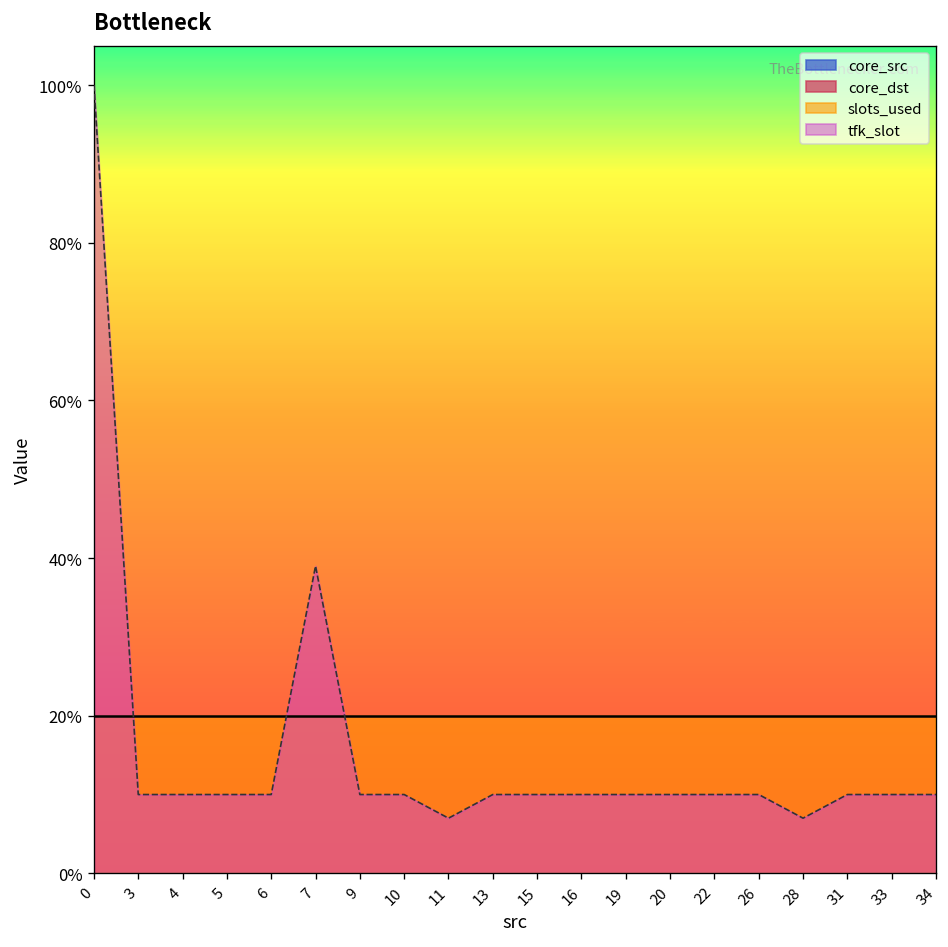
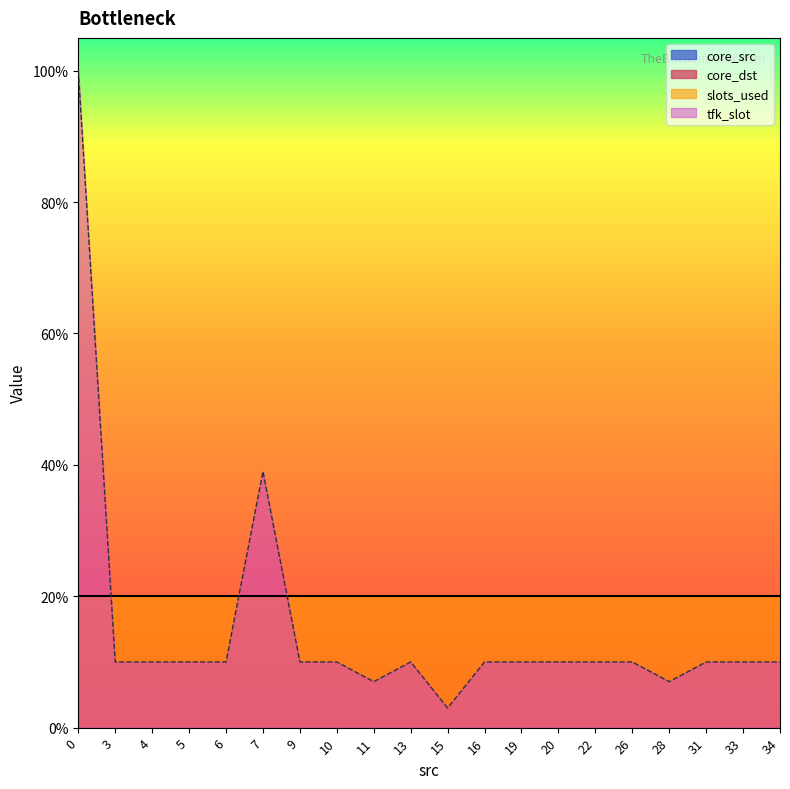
  {
    "core_dst": {
      "0": "0%",
      "3": "0%",
      "4": "0%",
      "5": "0%",
      "6": "0%",
      "7": "0%",
      "9": "0%",
      "10": "0%",
      "11": "0%",
      "13": "0%",
      "15": "0%",
      "16": "0%",
      "19": "0%",
      "20": "0%",
      "22": "0%",
      "26": "0%",
      "28": "0%",
      "31": "0%",
      "33": "0%",
      "34": "0%"
    },
    "slots_used": {
      "0": "20%",
      "3": "20%",
      "4": "20%",
      "5": "20%",
      "6": "20%",
      "7": "20%",
      "9": "20%",
      "10": "20%",
      "11": "20%",
      "13": "20%",
      "15": "20%",
      "16": "20%",
      "19": "20%",
      "20": "20%",
      "22": "20%",
      "26": "20%",
      "28": "20%",
      "31": "20%",
      "33": "20%",
      "34": "20%"
    },
    "tfk_slot": {
      "0": "100%",
      "3": "10%",
      "4": "10%",
      "5": "10%",
      "6": "10%",
      "7": "39%",
      "9": "10%",
      "10": "10%",
      "11": "7%",
      "13": "10%",
-     "15": "10%",
+     "15": "3%",
      "16": "10%",
      "19": "10%",
      "20": "10%",
      "22": "10%",
      "26": "10%",
      "28": "7%",
      "31": "10%",
      "33": "10%",
      "34": "10%"
    }
  }
